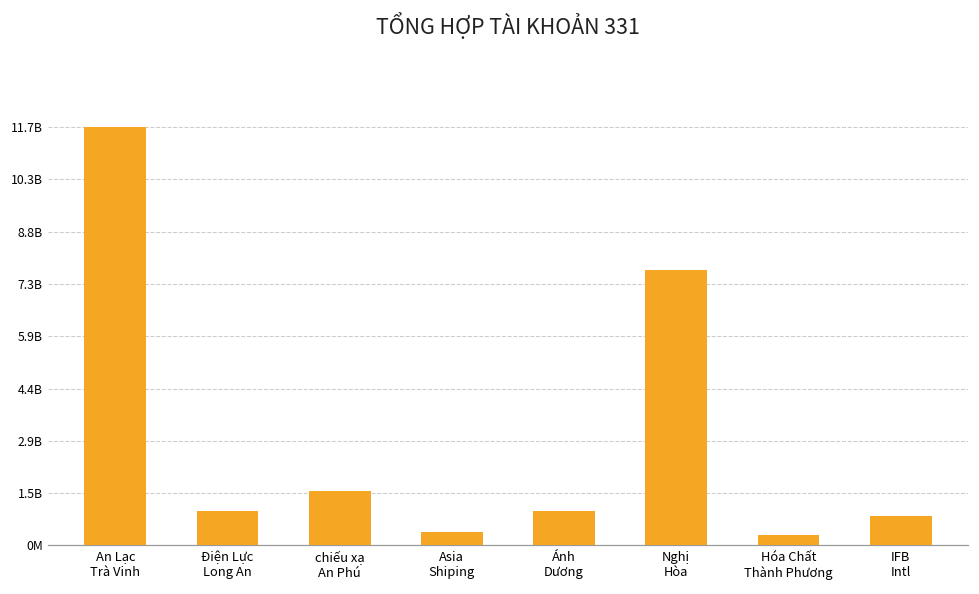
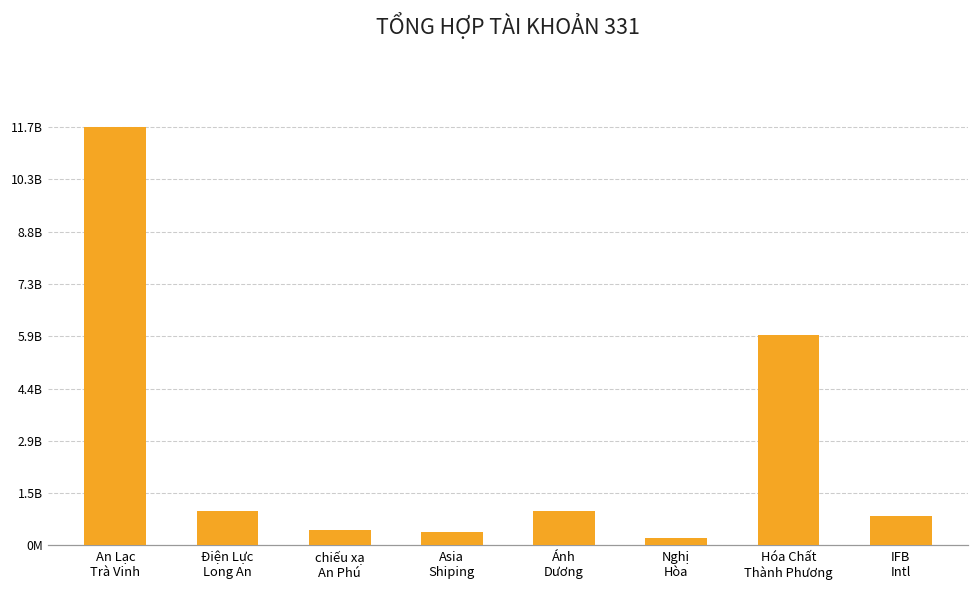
  {
    "An Lạc Trà Vinh": 11700000000,
    "Điện Lực Long An": 1000000000,
-   "chiếu xạ An Phú": 1500000000,
+   "chiếu xạ An Phú": 400000000,
    "Asia Shiping": 400000000,
    "Ánh Dương": 1000000000,
-   "Nghị Hòa": 7700000000,
-   "Hóa Chất Thành Phương": 300000000,
+   "Nghị Hòa": 200000000,
+   "Hóa Chất Thành Phương": 5900000000,
    "IFB Intl": 800000000
  }
